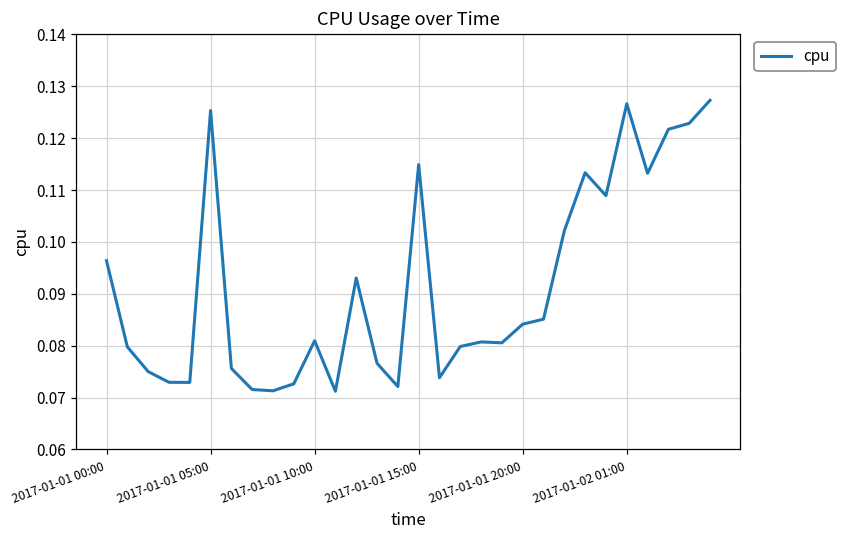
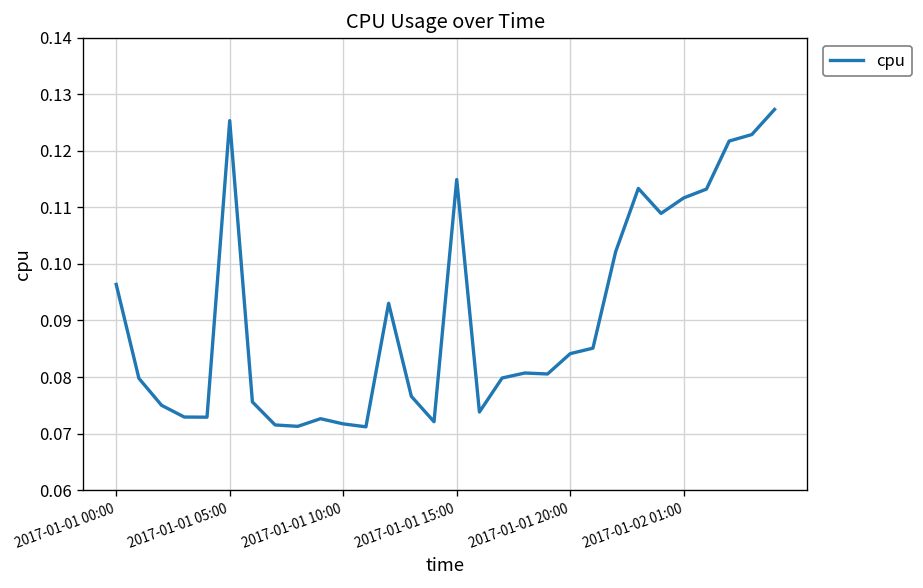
  {
    "2017-01-01 00:00": 0.096,
    "2017-01-01 05:00": 0.125,
-   "2017-01-01 10:00": 0.081,
+   "2017-01-01 10:00": 0.072,
    "2017-01-01 15:00": 0.115,
    "2017-01-01 20:00": 0.084,
-   "2017-01-02 01:00": 0.127
+   "2017-01-02 01:00": 0.112
  }
